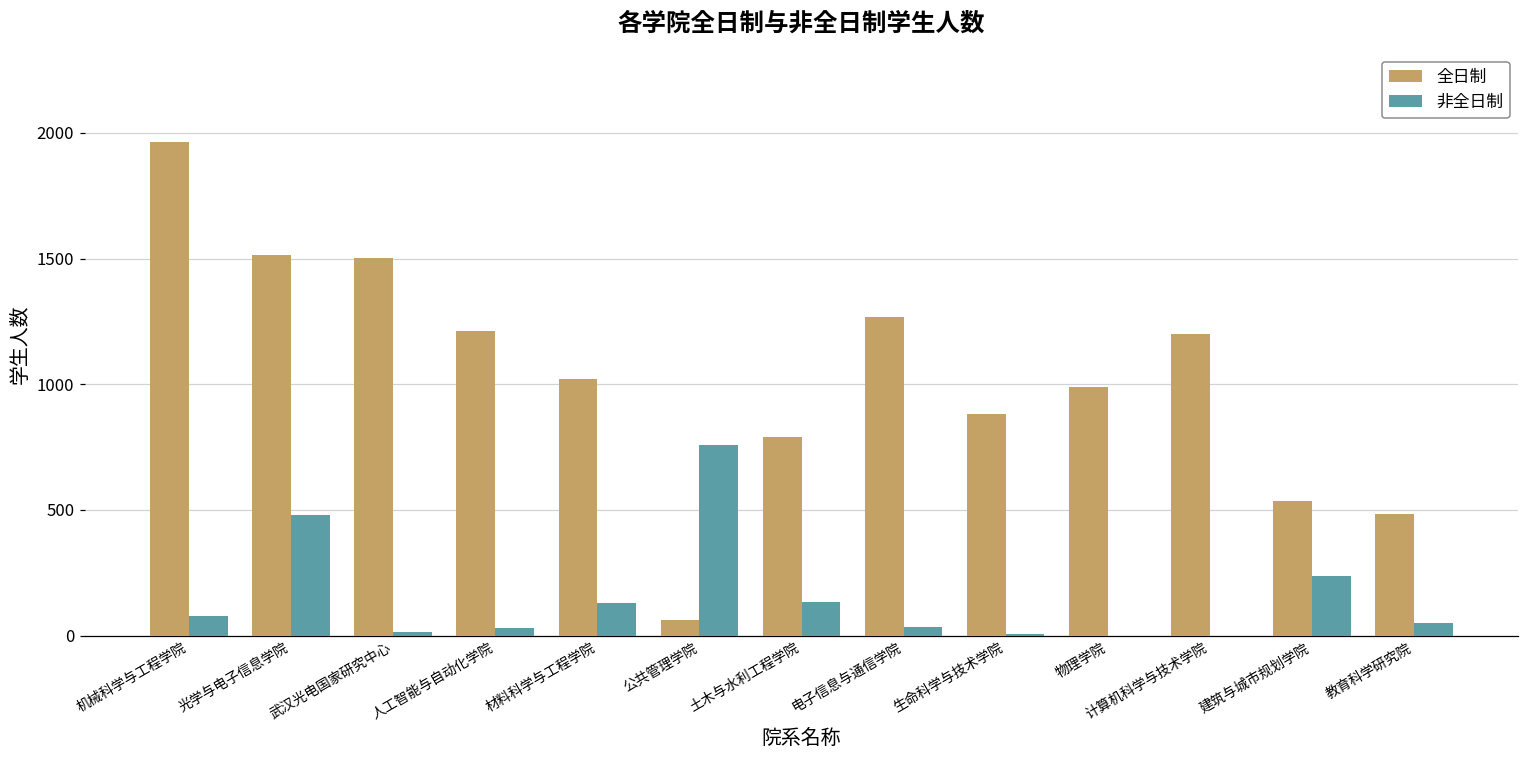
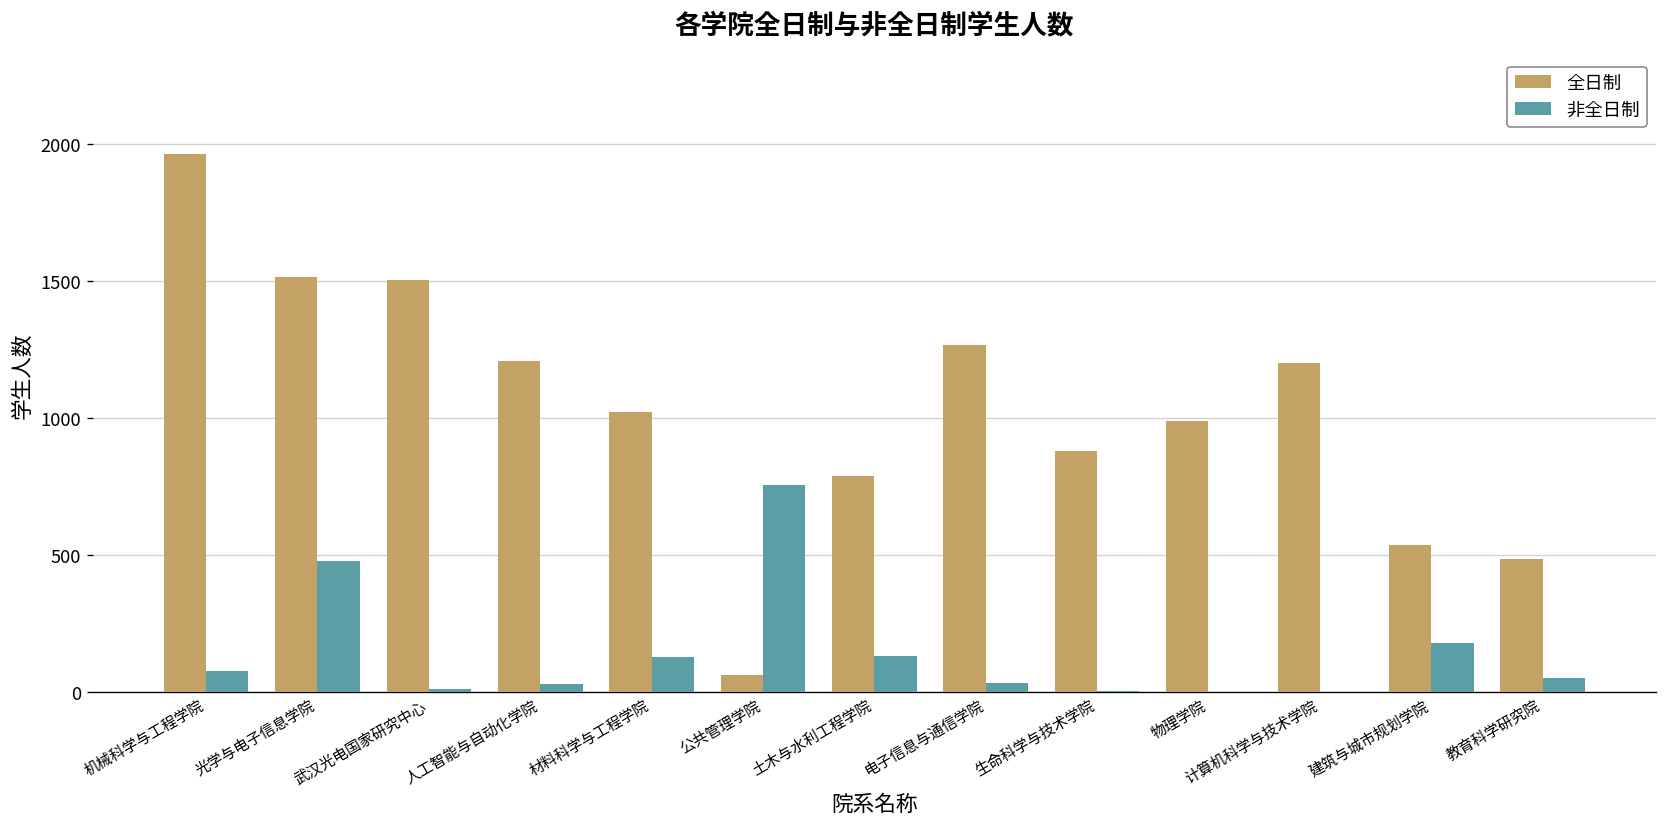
  {
    "全日制": {
      "机械科学与工程学院": 1960,
      "光学与电子信息学院": 1520,
      "武汉光电国家研究中心": 1500,
      "人工智能与自动化学院": 1210,
      "材料科学与工程学院": 1020,
      "公共管理学院": 60,
      "土木与水利工程学院": 790,
      "电子信息与通信学院": 1270,
      "生命科学与技术学院": 880,
      "物理学院": 990,
      "计算机科学与技术学院": 1200,
      "建筑与城市规划学院": 540,
      "教育科学研究院": 490
    },
    "非全日制": {
      "机械科学与工程学院": 80,
      "光学与电子信息学院": 480,
      "武汉光电国家研究中心": 10,
      "人工智能与自动化学院": 30,
      "材料科学与工程学院": 130,
      "公共管理学院": 760,
      "土木与水利工程学院": 130,
      "电子信息与通信学院": 30,
      "物理学院": 0,
      "计算机科学与技术学院": 0,
-     "建筑与城市规划学院": 240,
+     "建筑与城市规划学院": 180,
      "教育科学研究院": 50
    }
  }
